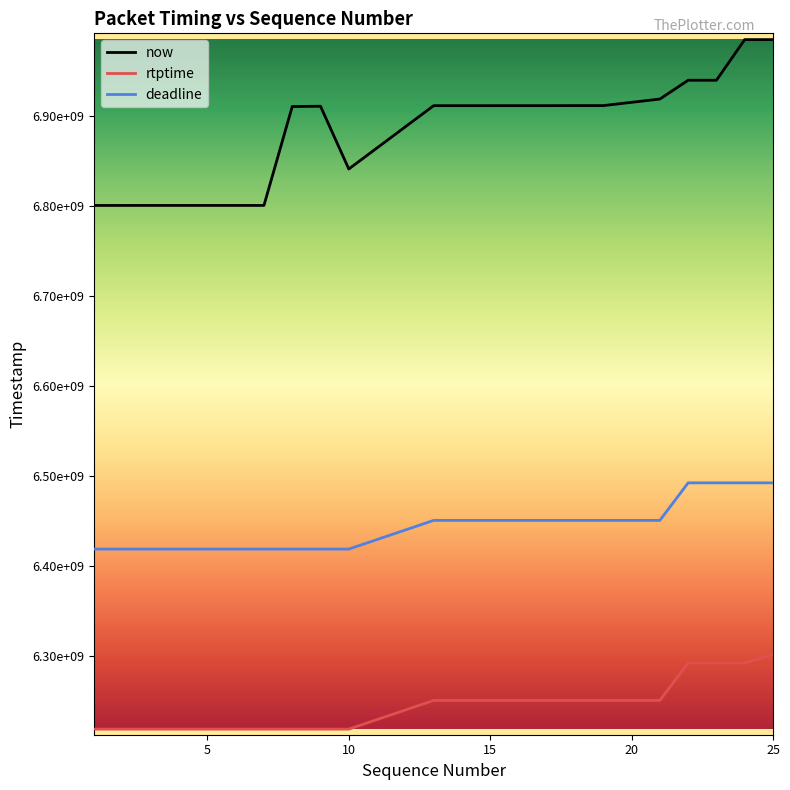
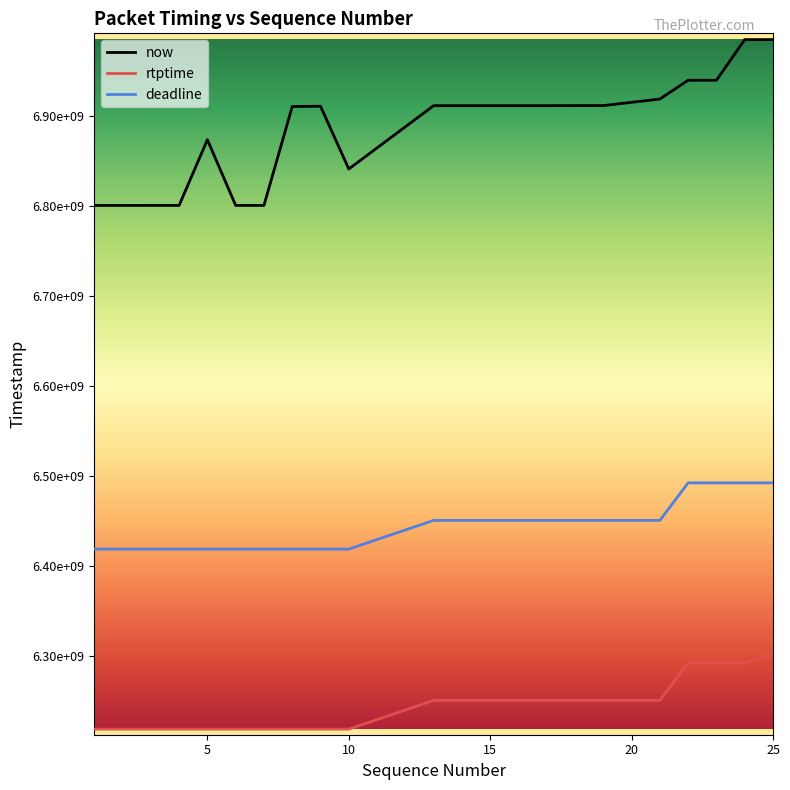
  {
    "now": {
-     "5": 6800000000,
+     "5": 6870000000,
      "10": 6840000000,
      "25": 6980000000
    },
    "rtptime": {
      "5": 6220000000,
      "10": 6220000000,
      "25": 6300000000
    },
    "deadline": {
      "5": 6420000000,
      "10": 6420000000,
      "25": 6490000000
    }
  }
